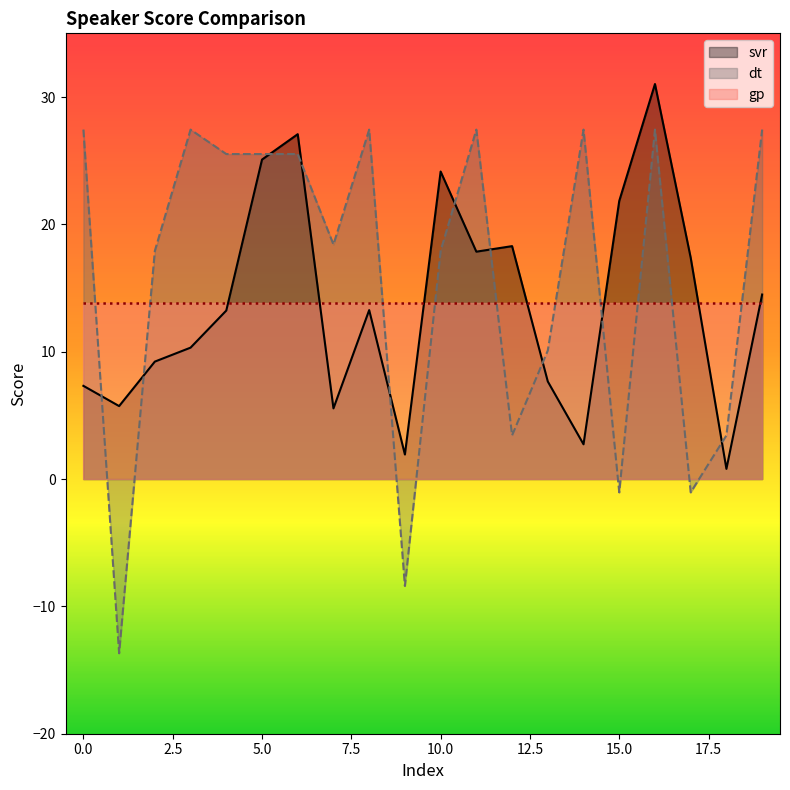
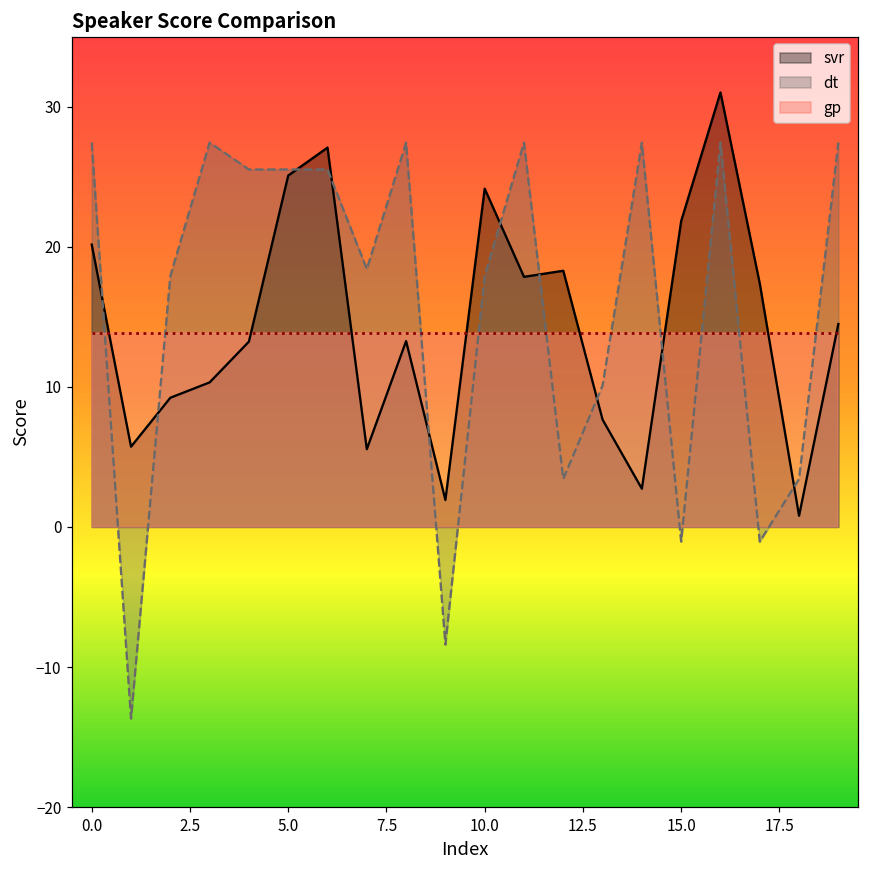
  {
    "svr": {
-     "0.0": 7.3,
+     "0.0": 20.2,
      "5.0": 25.1,
      "10.0": 24.1,
      "15.0": 21.8
    },
    "gp": {
      "0.0": 13.9,
      "5.0": 13.9,
      "10.0": 13.9,
      "15.0": 13.9
    }
  }
